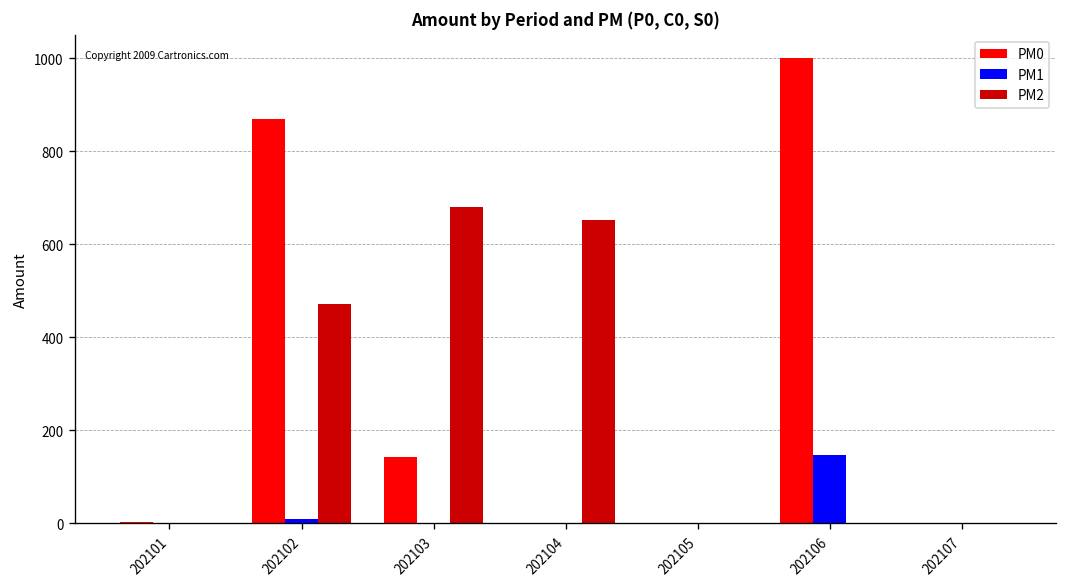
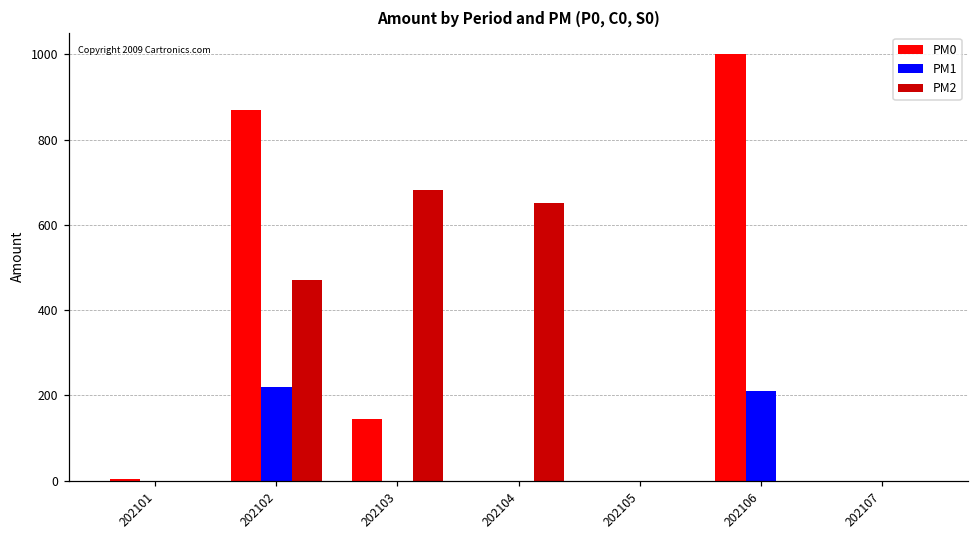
  {
    "PM1": {
      "202101": 0,
-     "202102": 10,
+     "202102": 220,
      "202103": 0,
      "202104": 0,
      "202105": 0,
-     "202106": 150,
+     "202106": 210,
      "202107": 0
    }
  }
